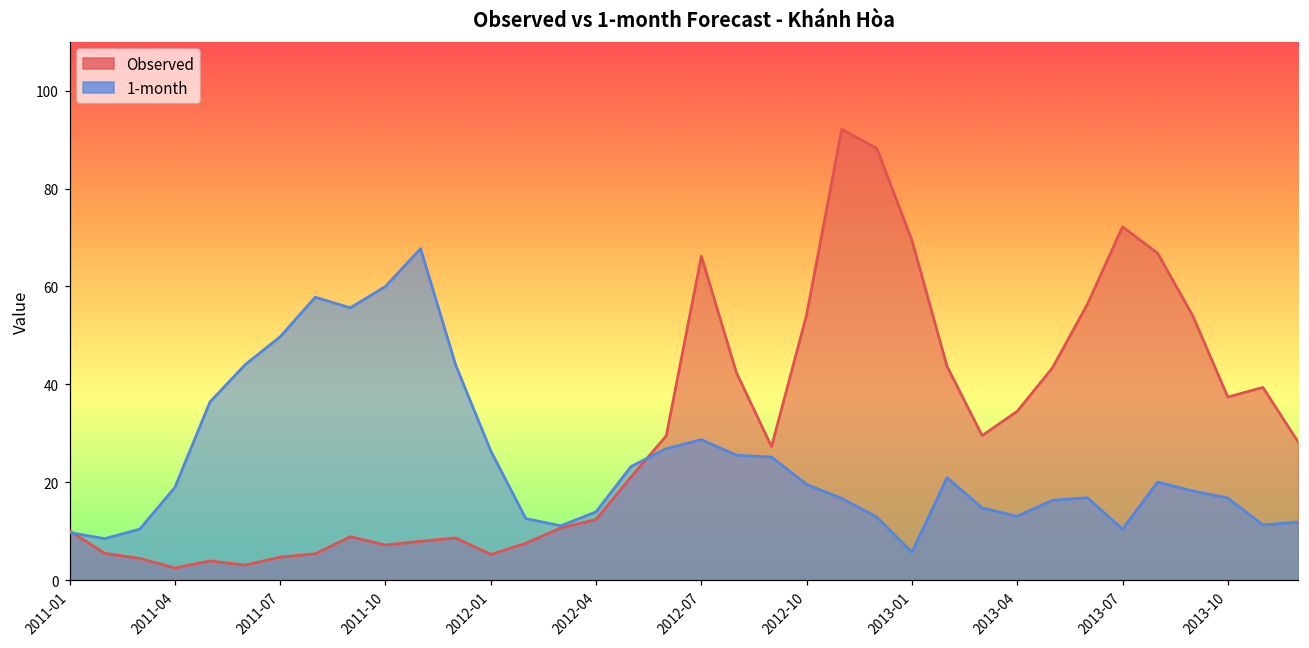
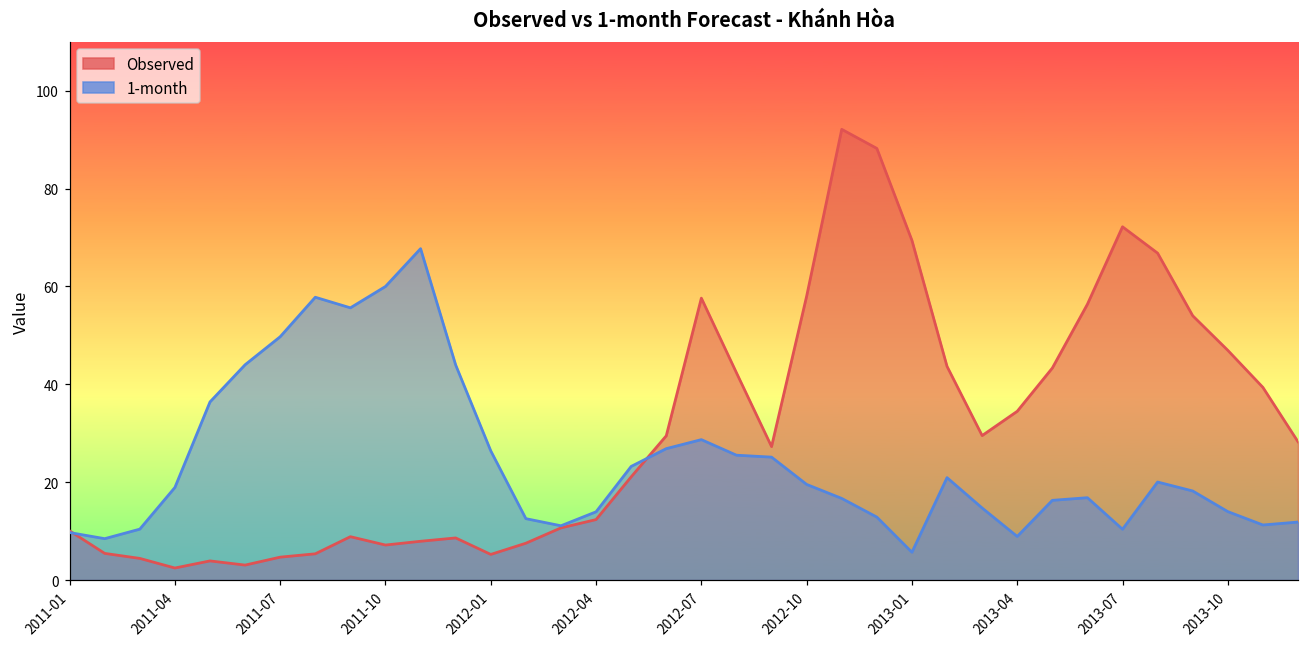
  {
    "Observed": {
      "2011-04": 2,
      "2011-07": 5,
      "2011-10": 7,
      "2012-01": 5,
      "2012-04": 12,
-     "2012-07": 66,
-     "2012-10": 54,
+     "2012-07": 58,
+     "2012-10": 58,
      "2013-01": 69,
      "2013-04": 35,
      "2013-07": 72,
-     "2013-10": 37
+     "2013-10": 47
    },
    "1-month": {
      "2011-04": 19,
      "2011-07": 50,
      "2011-10": 60,
      "2012-01": 26,
      "2012-04": 14,
      "2012-07": 29,
      "2012-10": 20,
      "2013-01": 6,
-     "2013-04": 13,
+     "2013-04": 9,
      "2013-07": 10,
-     "2013-10": 17
+     "2013-10": 14
    }
  }
